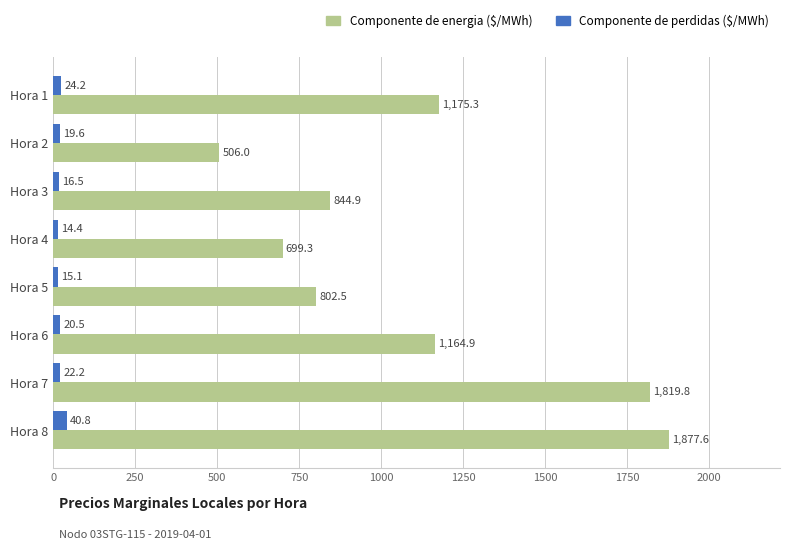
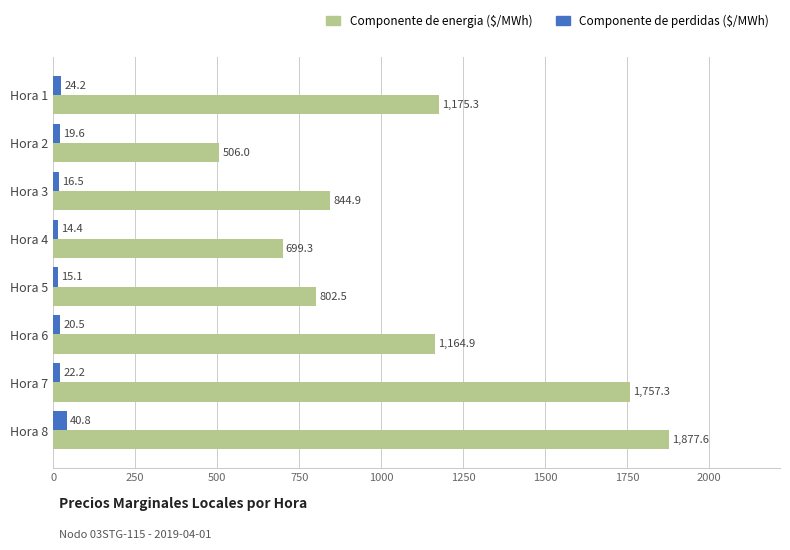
  {
    "Componente de energia ($/MWh)": {
      "Hora 1": "1,175.3",
      "Hora 2": "506.0",
      "Hora 3": "844.9",
      "Hora 4": "699.3",
      "Hora 5": "802.5",
      "Hora 6": "1,164.9",
-     "Hora 7": "1,819.8",
+     "Hora 7": "1,757.3",
      "Hora 8": "1,877.6"
    },
    "Componente de perdidas ($/MWh)": {
      "Hora 1": "24.2",
      "Hora 2": "19.6",
      "Hora 3": "16.5",
      "Hora 4": "14.4",
      "Hora 5": "15.1",
      "Hora 6": "20.5",
      "Hora 7": "22.2",
      "Hora 8": "40.8"
    }
  }
